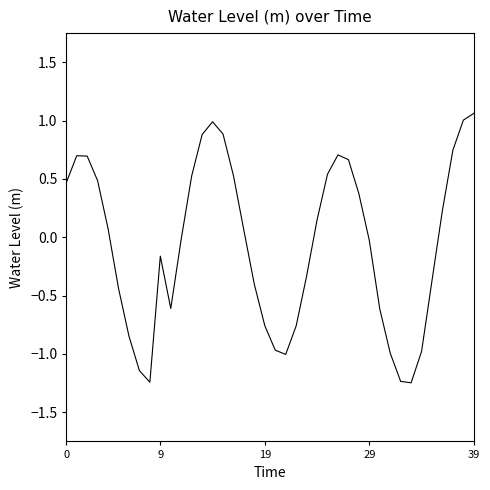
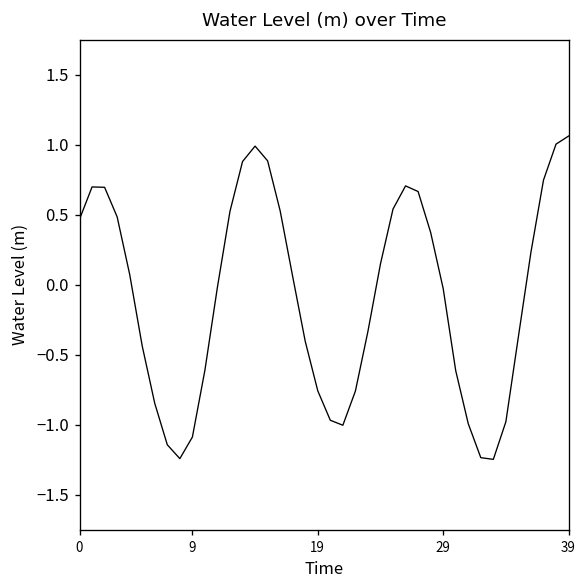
  {
    "0": 0.47,
-   "9": -0.16,
+   "9": -1.09,
    "19": -0.76,
    "29": -0.03,
    "39": 1.06
  }
